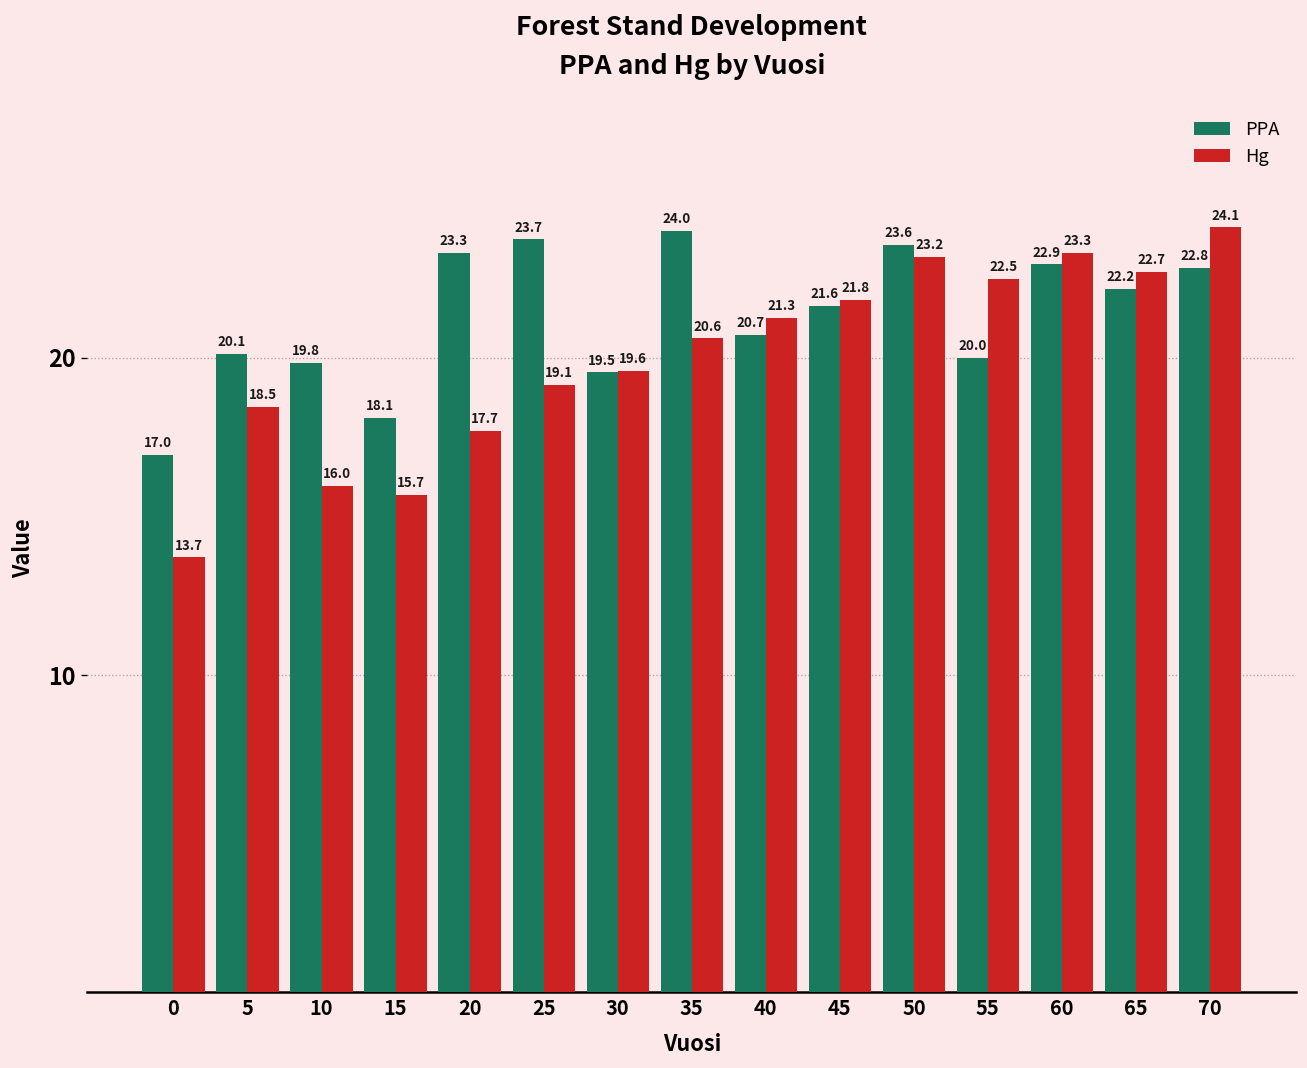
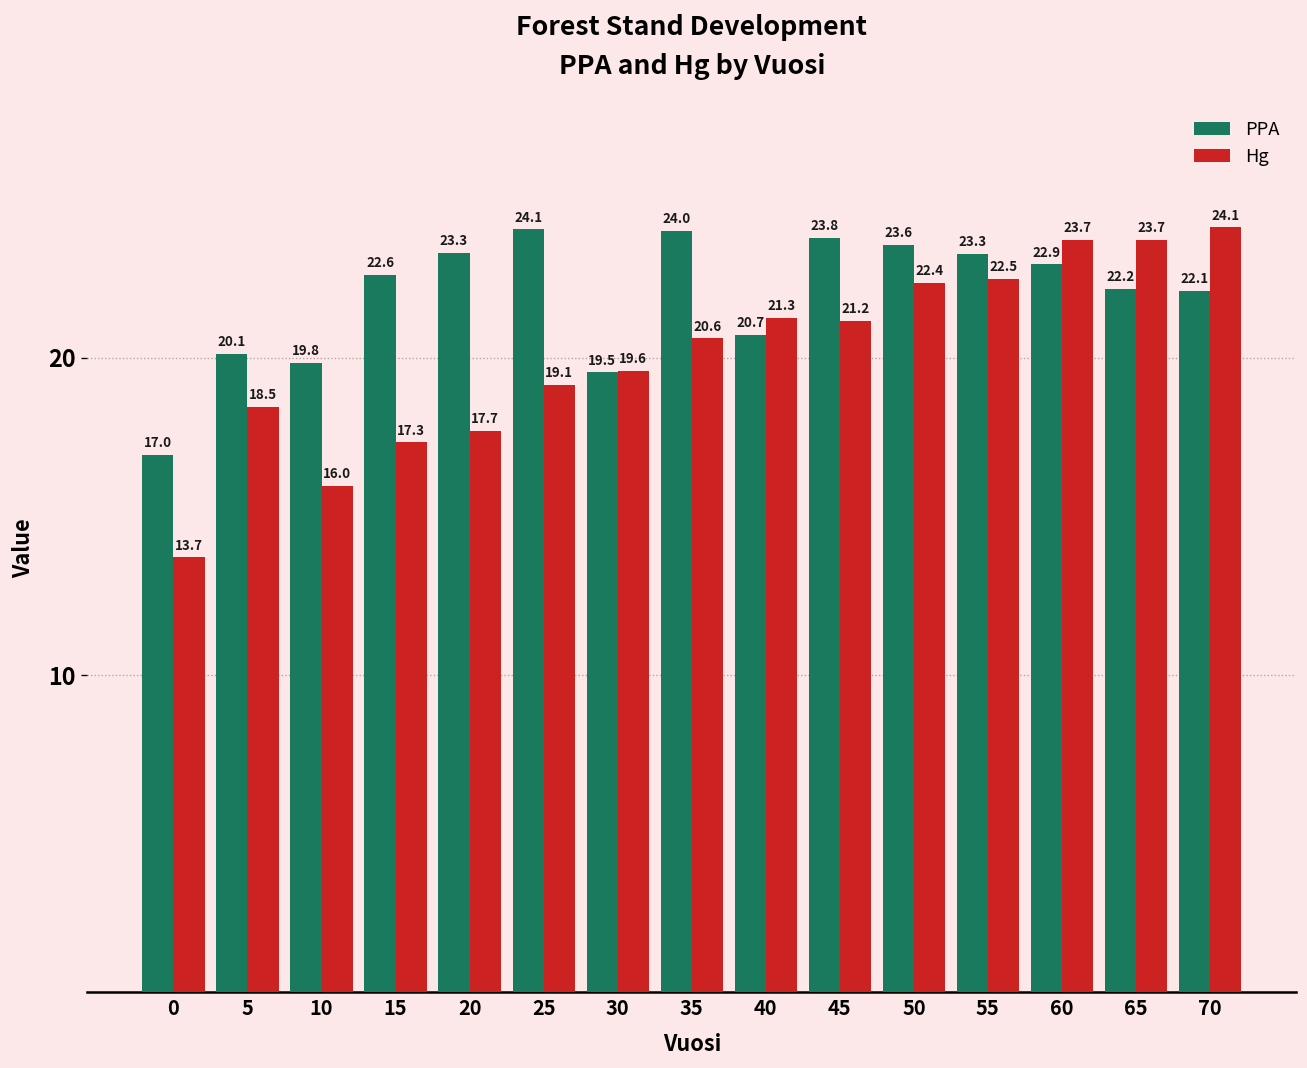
  {
    "PPA": {
      "0": 17.0,
      "5": 20.1,
      "10": 19.8,
-     "15": 18.1,
+     "15": 22.6,
      "20": 23.3,
-     "25": 23.7,
+     "25": 24.1,
      "30": 19.5,
      "35": 24.0,
      "40": 20.7,
-     "45": 21.6,
+     "45": 23.8,
      "50": 23.6,
-     "55": 20.0,
+     "55": 23.3,
      "60": 22.9,
      "65": 22.2,
-     "70": 22.8
+     "70": 22.1
    },
    "Hg": {
      "0": 13.7,
      "5": 18.5,
      "10": 16.0,
-     "15": 15.7,
+     "15": 17.3,
      "20": 17.7,
      "25": 19.1,
      "30": 19.6,
      "35": 20.6,
      "40": 21.3,
-     "45": 21.8,
-     "50": 23.2,
+     "45": 21.2,
+     "50": 22.4,
      "55": 22.5,
-     "60": 23.3,
-     "65": 22.7,
+     "60": 23.7,
+     "65": 23.7,
      "70": 24.1
    }
  }
